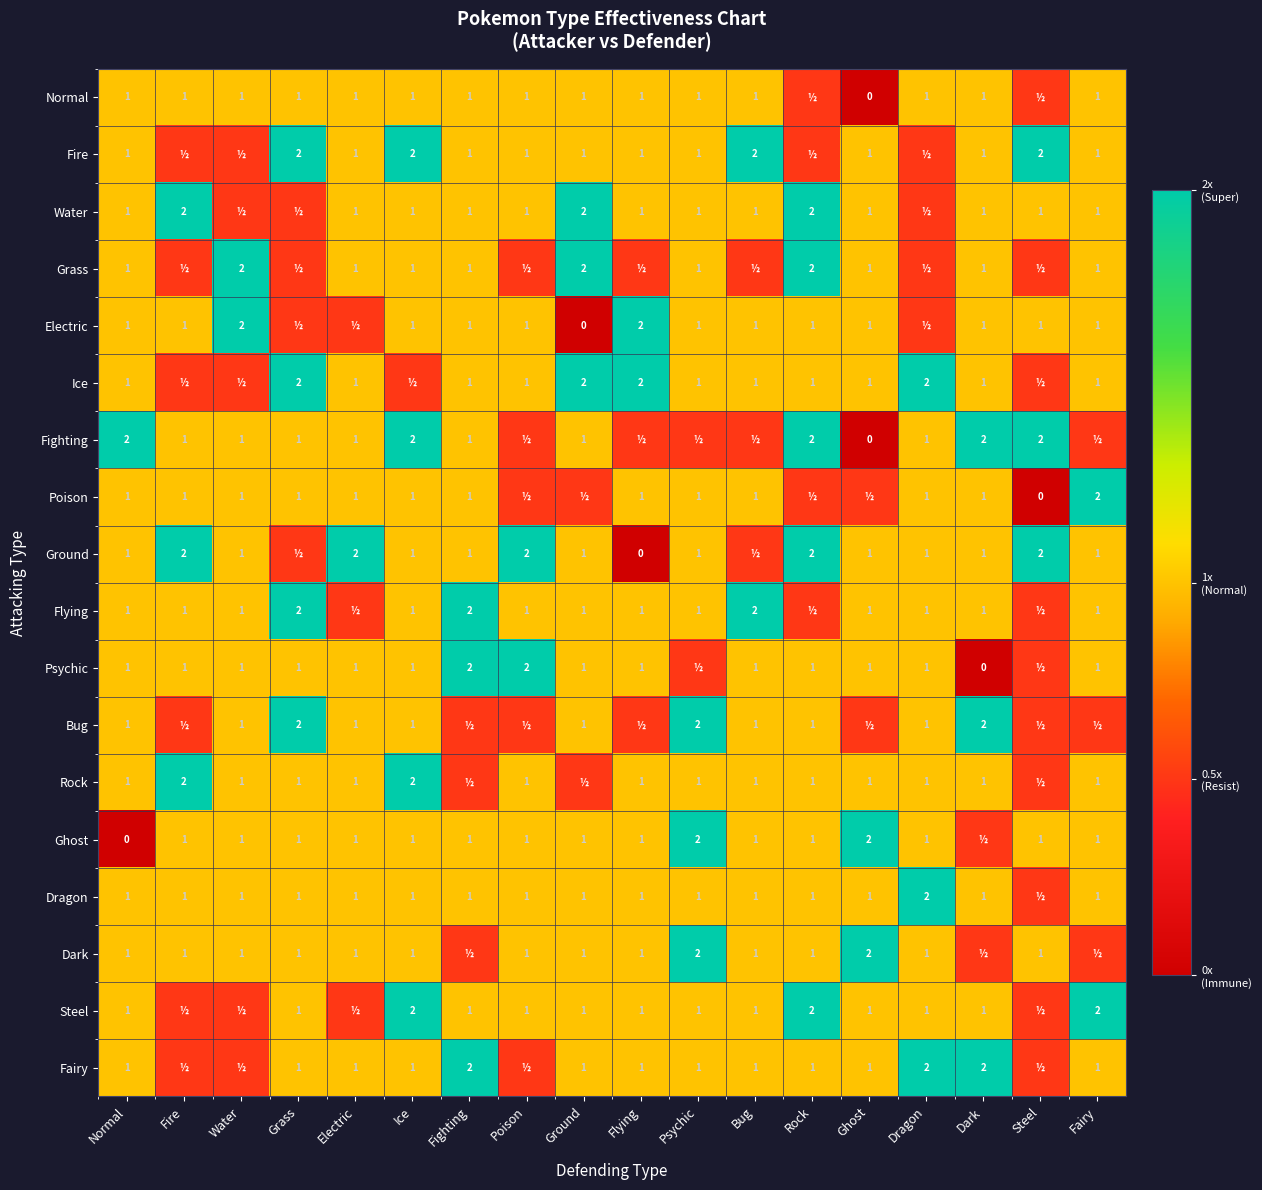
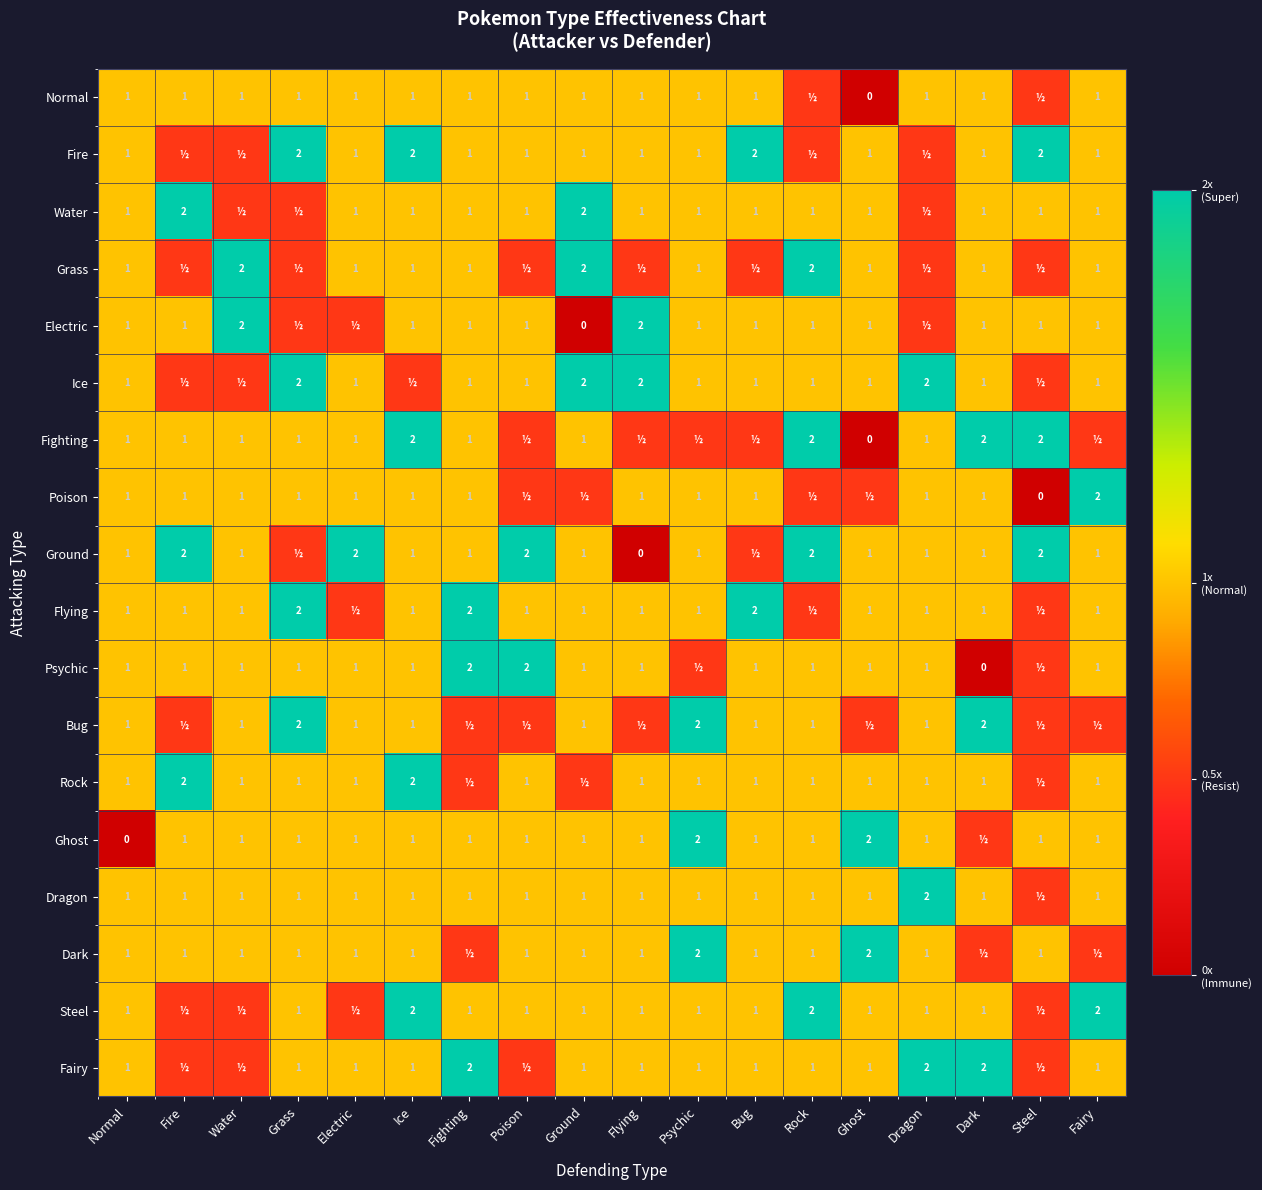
  {
    "Water": {
      "Normal": 1,
      "Fire": 2,
      "Electric": 1,
      "Ice": 1,
      "Fighting": 1,
      "Poison": 1,
      "Ground": 2,
      "Flying": 1,
      "Psychic": 1,
      "Bug": 1,
-     "Rock": 2,
+     "Rock": 1,
      "Ghost": 1,
      "Dark": 1,
      "Steel": 1,
      "Fairy": 1
    },
    "Fighting": {
-     "Normal": 2,
+     "Normal": 1,
      "Fire": 1,
      "Water": 1,
      "Grass": 1,
      "Electric": 1,
      "Ice": 2,
      "Fighting": 1,
      "Ground": 1,
      "Rock": 2,
      "Ghost": 0,
      "Dragon": 1,
      "Dark": 2,
      "Steel": 2
    }
  }
